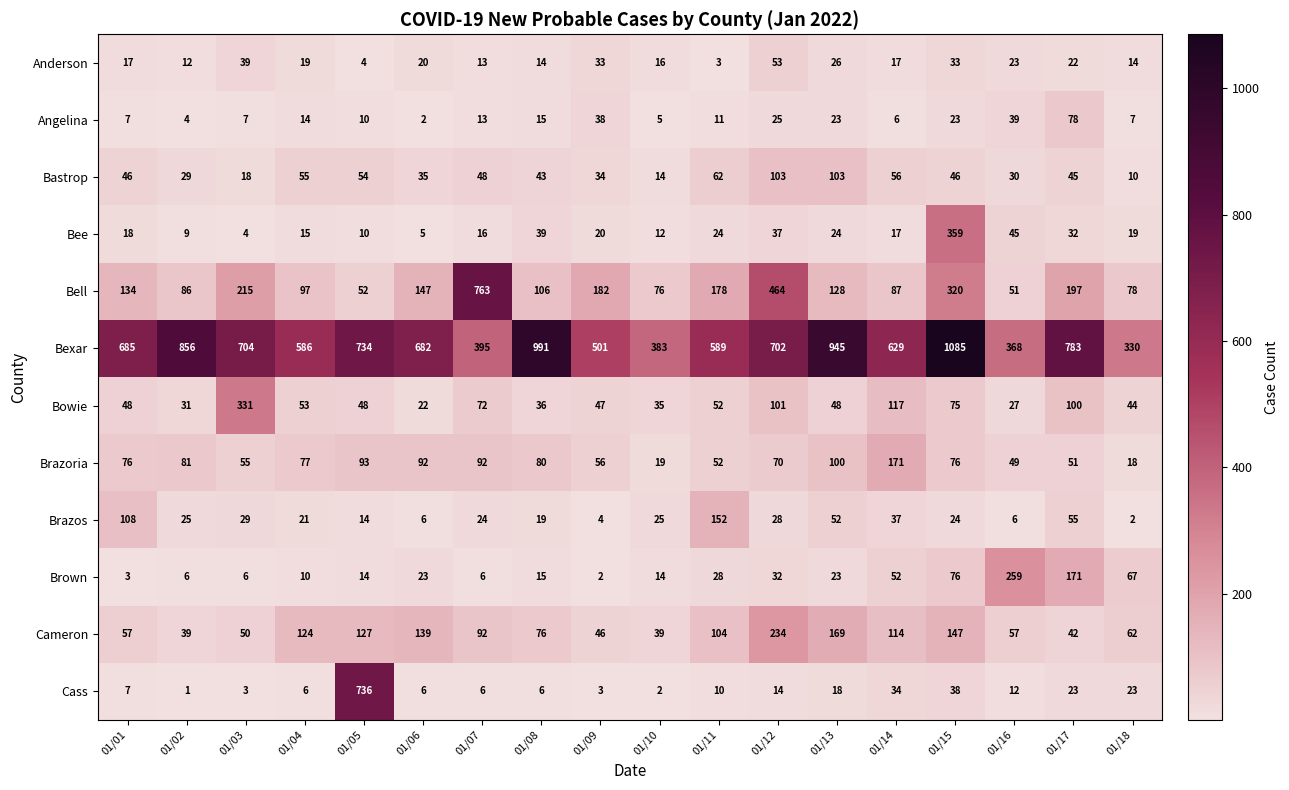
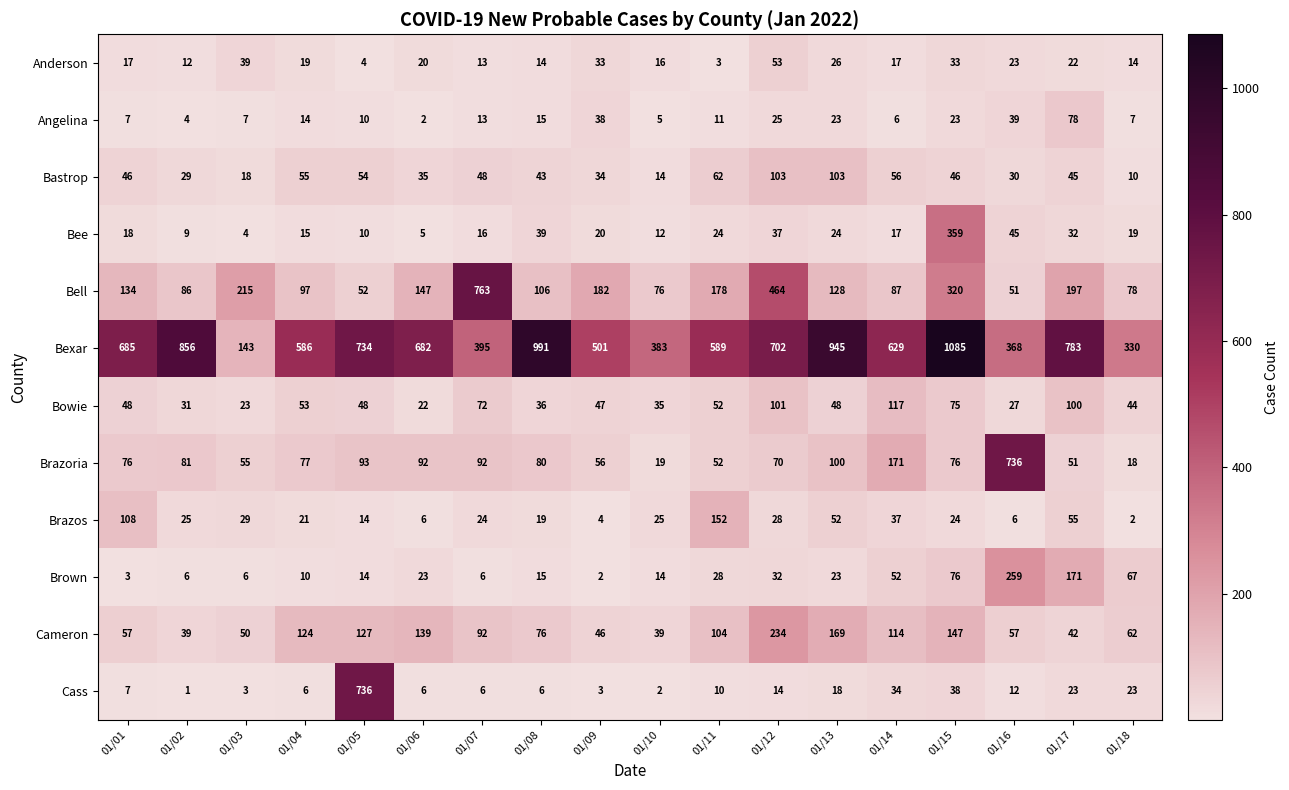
  {
    "Bexar": {
      "01/01": 685,
      "01/02": 856,
-     "01/03": 704,
+     "01/03": 143,
      "01/04": 586,
      "01/05": 734,
      "01/06": 682,
      "01/07": 395,
      "01/08": 991,
      "01/09": 501,
      "01/10": 383,
      "01/11": 589,
      "01/12": 702,
      "01/13": 945,
      "01/14": 629,
      "01/15": 1085,
      "01/16": 368,
      "01/17": 783,
      "01/18": 330
    },
    "Bowie": {
      "01/01": 48,
      "01/02": 31,
-     "01/03": 331,
+     "01/03": 23,
      "01/04": 53,
      "01/05": 48,
      "01/06": 22,
      "01/07": 72,
      "01/08": 36,
      "01/09": 47,
      "01/10": 35,
      "01/11": 52,
      "01/12": 101,
      "01/13": 48,
      "01/14": 117,
      "01/15": 75,
      "01/16": 27,
      "01/17": 100,
      "01/18": 44
    },
    "Brazoria": {
      "01/01": 76,
      "01/02": 81,
      "01/03": 55,
      "01/04": 77,
      "01/05": 93,
      "01/06": 92,
      "01/07": 92,
      "01/08": 80,
      "01/09": 56,
      "01/10": 19,
      "01/11": 52,
      "01/12": 70,
      "01/13": 100,
      "01/14": 171,
      "01/15": 76,
-     "01/16": 49,
+     "01/16": 736,
      "01/17": 51,
      "01/18": 18
    }
  }
